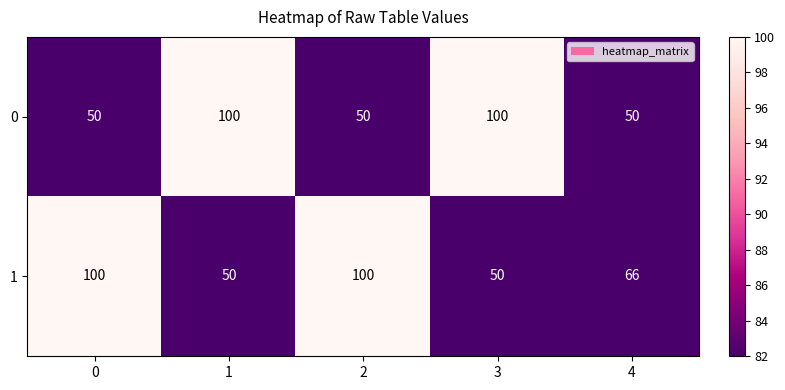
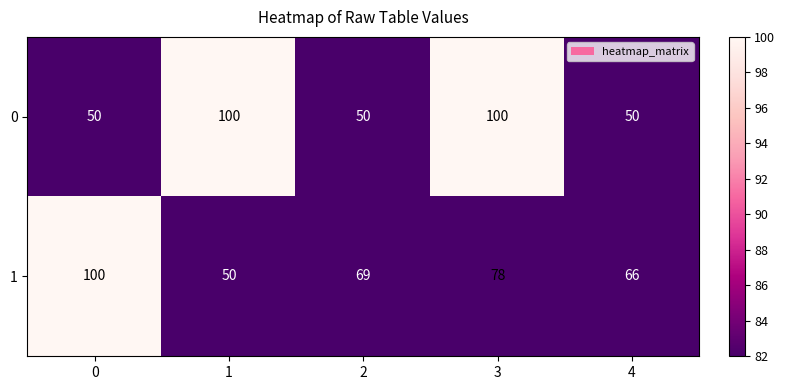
  {
    "0": {
      "0": 50,
      "1": 100,
      "2": 50,
      "3": 100,
      "4": 50
    },
    "1": {
      "0": 100,
      "1": 50,
-     "2": 100,
-     "3": 50,
+     "2": 69,
+     "3": 78,
      "4": 66
    }
  }
